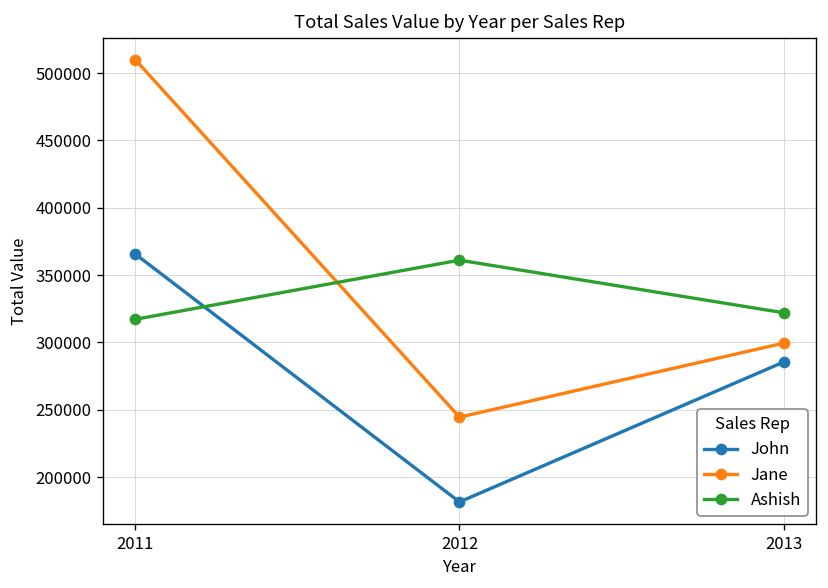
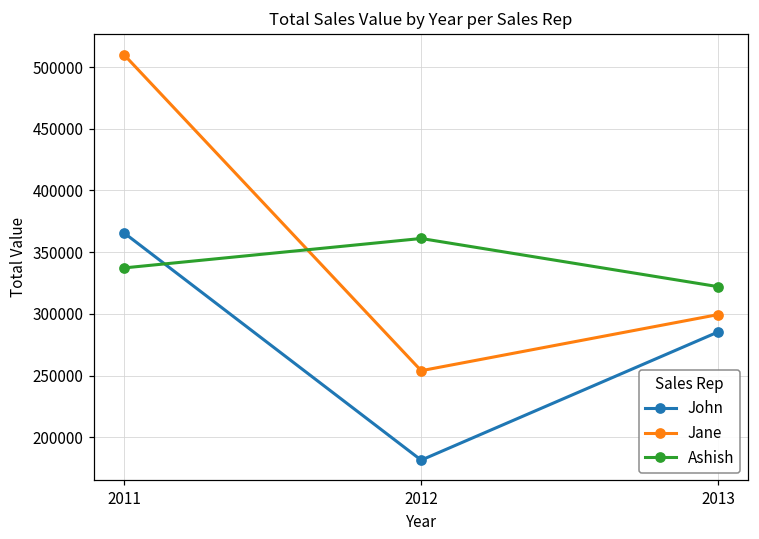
  {
    "John": {
      "2011": 366000,
      "2012": 182000,
      "2013": 285000
    },
    "Jane": {
      "2011": 510000,
-     "2012": 245000,
+     "2012": 254000,
      "2013": 300000
    },
    "Ashish": {
-     "2011": 317000,
+     "2011": 337000,
      "2012": 361000,
      "2013": 322000
    }
  }
